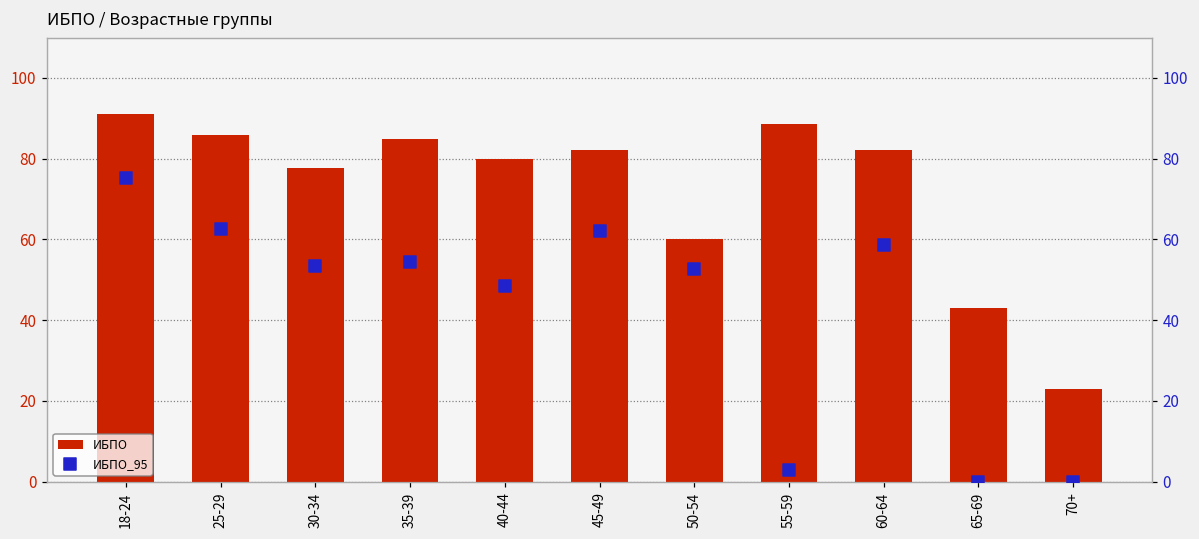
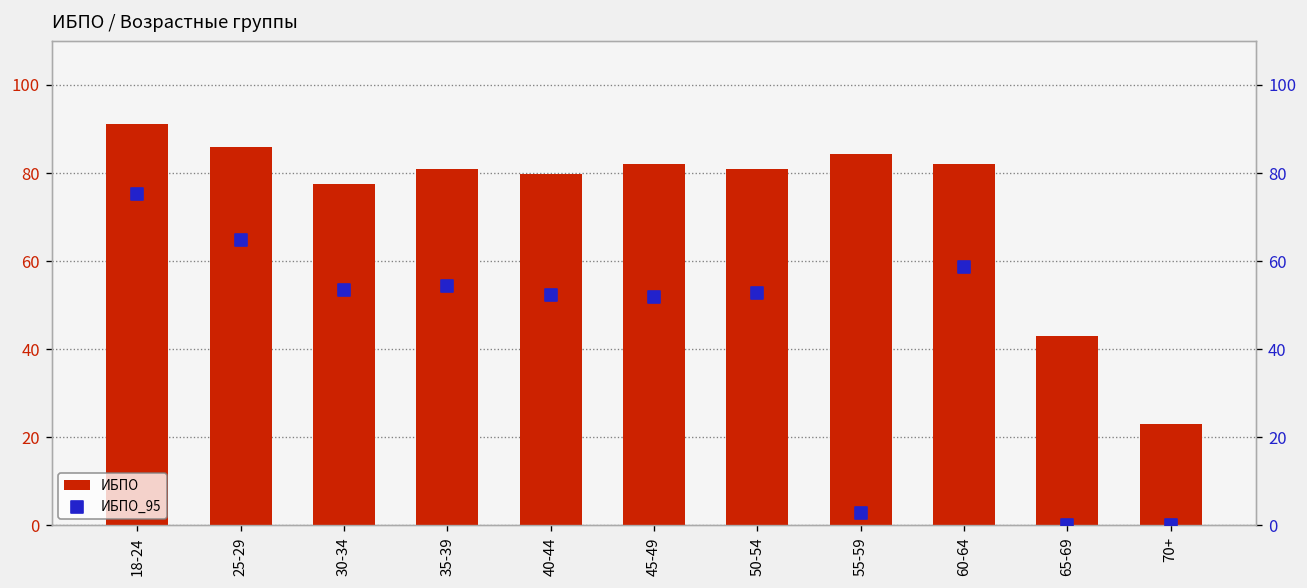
  {
    "ИБПО": {
      "18-24": 91,
      "25-29": 86,
      "30-34": 78,
-     "35-39": 85,
+     "35-39": 81,
      "40-44": 80,
      "45-49": 82,
-     "50-54": 60,
-     "55-59": 89,
+     "50-54": 81,
+     "55-59": 84,
      "60-64": 82,
      "65-69": 43,
      "70+": 23
    },
    "ИБПО_95": {
-     "25-29": 63,
-     "40-44": 48,
-     "45-49": 62
+     "25-29": 65,
+     "40-44": 52,
+     "45-49": 52
    }
  }
